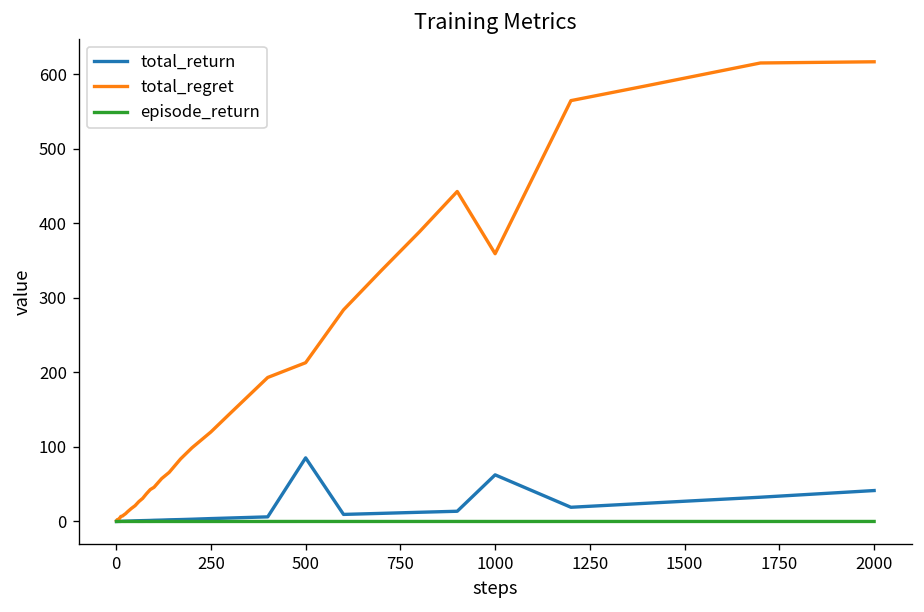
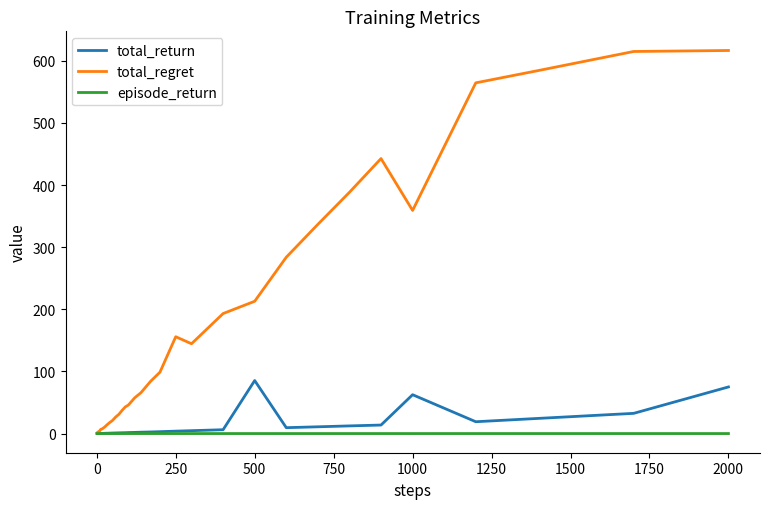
  {
    "total_return": {
      "500": 90,
      "1000": 60,
-     "2000": 40
+     "2000": 80
    },
    "total_regret": {
-     "250": 120,
+     "250": 160,
      "500": 210,
      "1000": 360,
      "2000": 620
    },
    "episode_return": {
      "500": 0,
      "1000": 0,
      "2000": 0
    }
  }
